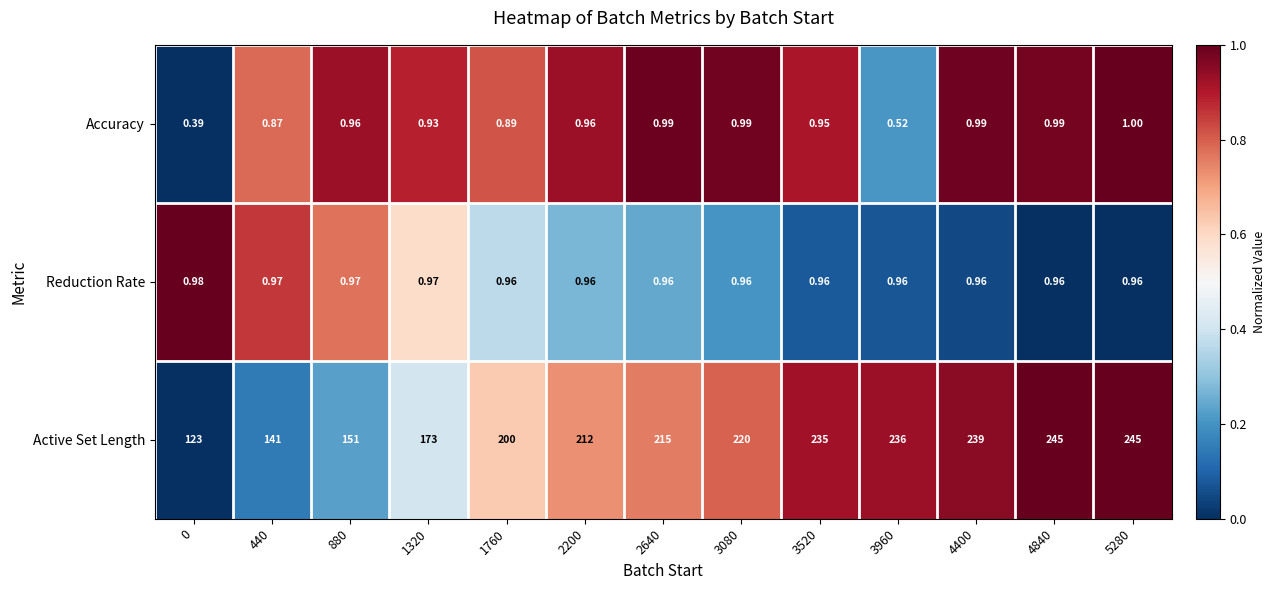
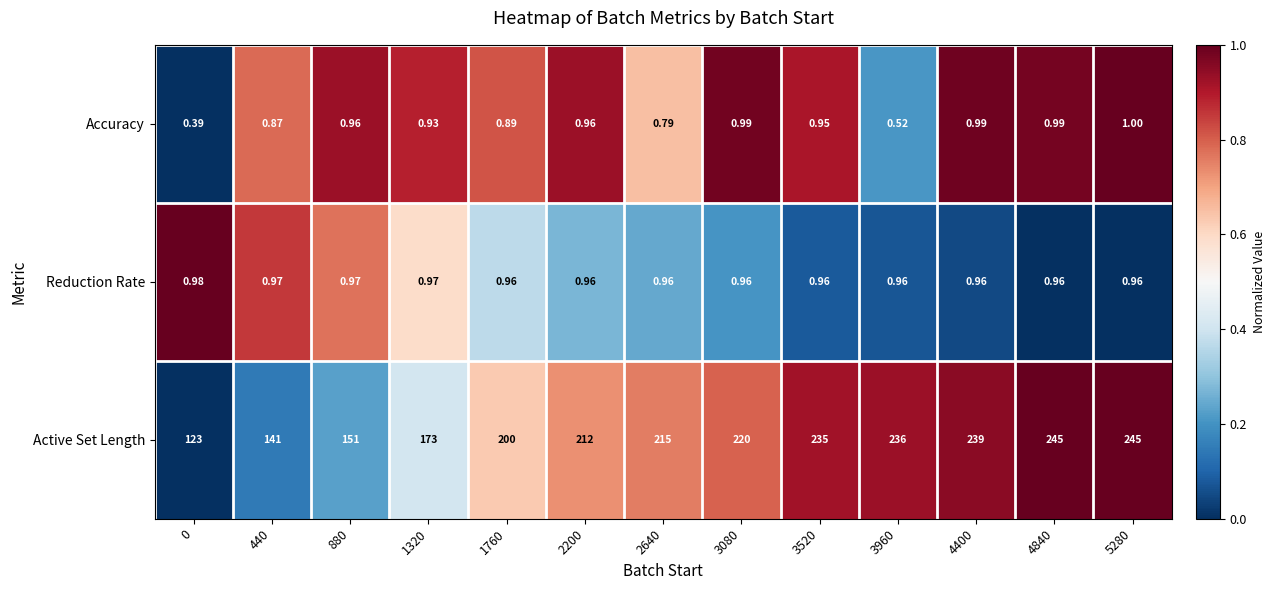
  {
    "Accuracy": {
      "0": 0.39,
      "440": 0.87,
      "880": 0.96,
      "1320": 0.93,
      "1760": 0.89,
      "2200": 0.96,
-     "2640": 0.99,
+     "2640": 0.79,
      "3080": 0.99,
      "3520": 0.95,
      "3960": 0.52,
      "4400": 0.99,
      "4840": 0.99,
      "5280": 1.00
    },
    "Reduction Rate": {
      "0": 0.98,
      "440": 0.97,
      "880": 0.97,
      "1320": 0.97,
      "1760": 0.96,
      "2200": 0.96,
      "2640": 0.96,
      "3080": 0.96,
      "3520": 0.96,
      "3960": 0.96,
      "4400": 0.96,
      "4840": 0.96,
      "5280": 0.96
    },
    "Active Set Length": {
      "0": 123,
      "440": 141,
      "880": 151,
      "1320": 173,
      "1760": 200,
      "2200": 212,
      "2640": 215,
      "3080": 220,
      "3520": 235,
      "3960": 236,
      "4400": 239,
      "4840": 245,
      "5280": 245
    }
  }
